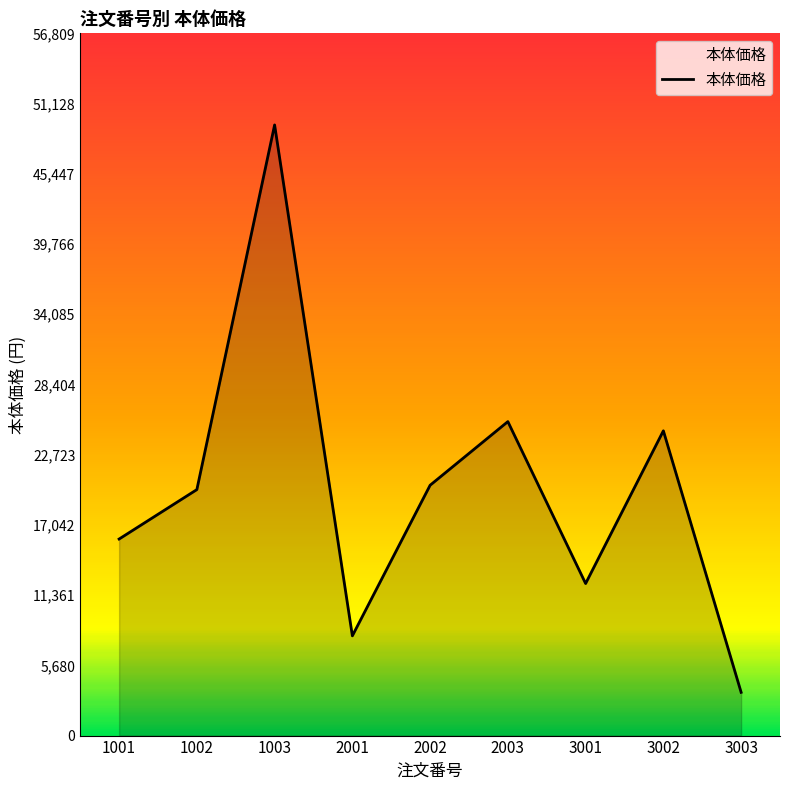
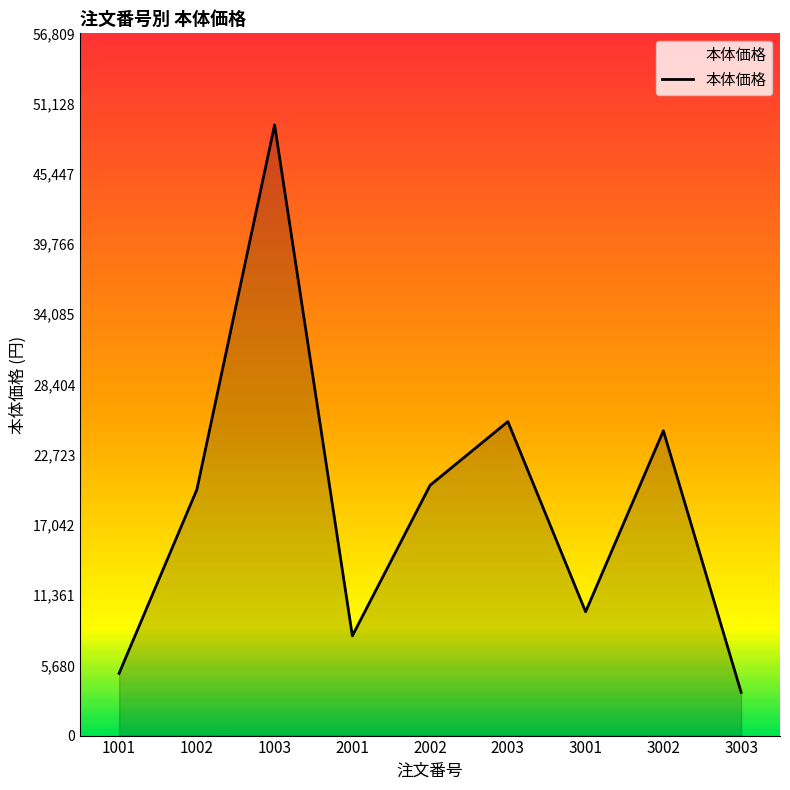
  {
-   "1001": "15,900",
+   "1001": "5,000",
    "1002": "19,900",
    "1003": "49,400",
    "2001": "8,100",
    "2002": "20,300",
    "2003": "25,400",
-   "3001": "12,300",
+   "3001": "10,000",
    "3002": "24,700",
    "3003": "3,500"
  }
